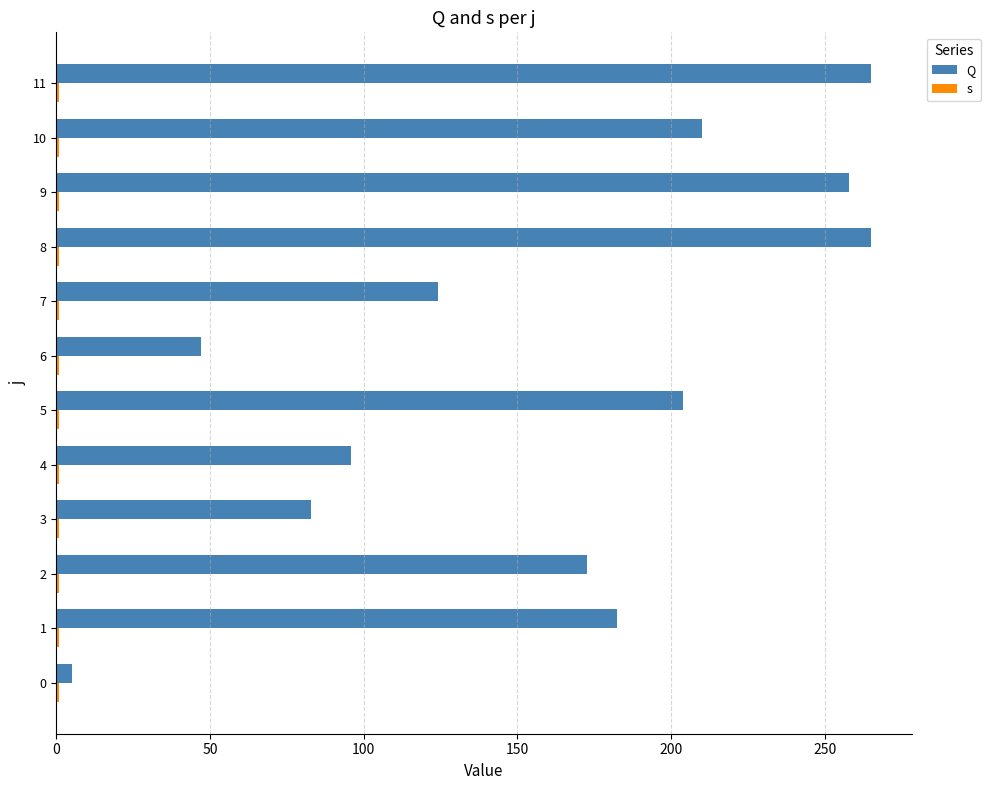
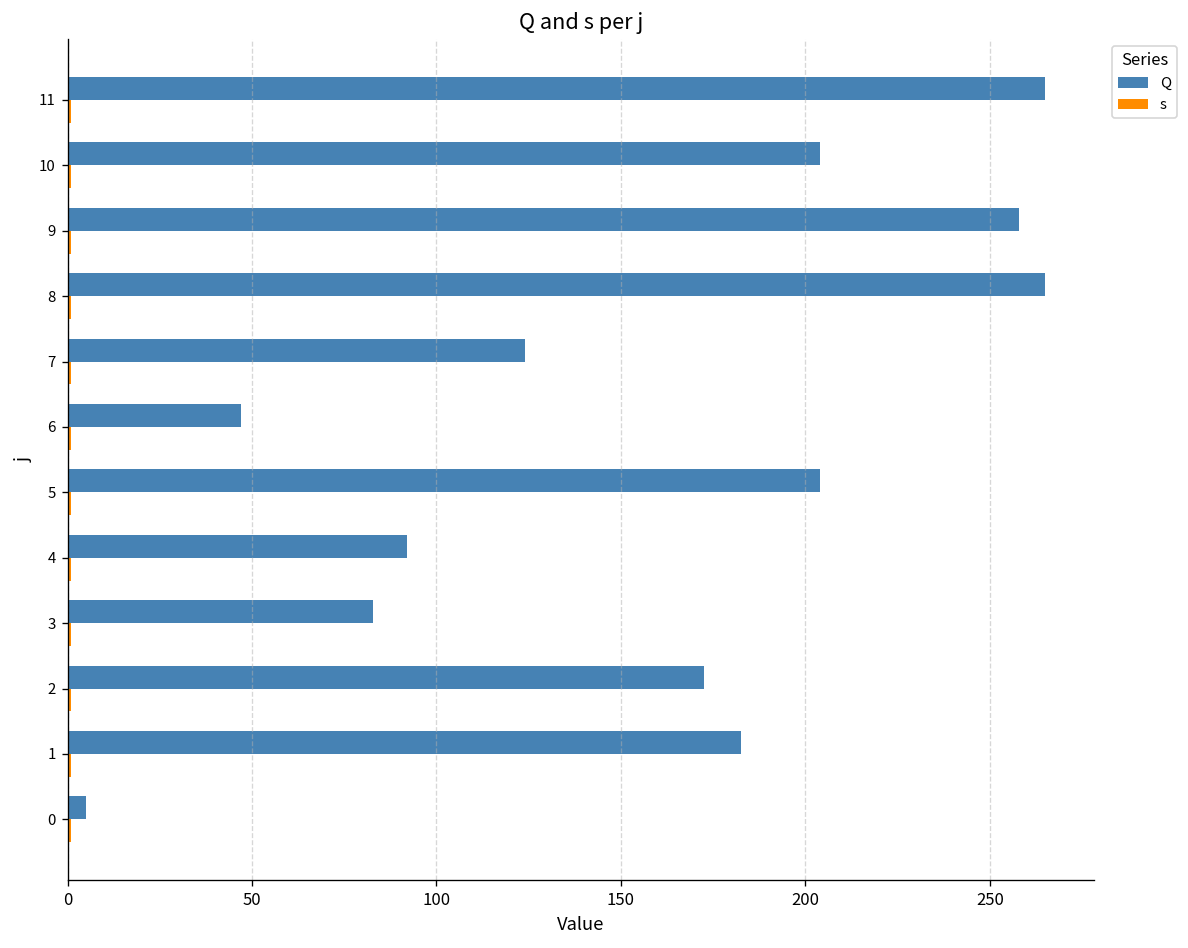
  {
    "Q": {
      "11": 265,
-     "10": 210,
+     "10": 204,
      "9": 258,
      "8": 265,
      "7": 124,
      "6": 47,
      "5": 204,
-     "4": 96,
+     "4": 92,
      "3": 83,
      "2": 173,
      "1": 183,
      "0": 5
    },
    "s": {
      "11": 1,
      "10": 1,
      "9": 1,
      "8": 1,
      "7": 1,
      "6": 1,
      "5": 1,
      "4": 1,
      "3": 1,
      "2": 1,
      "1": 1,
      "0": 1
    }
  }
